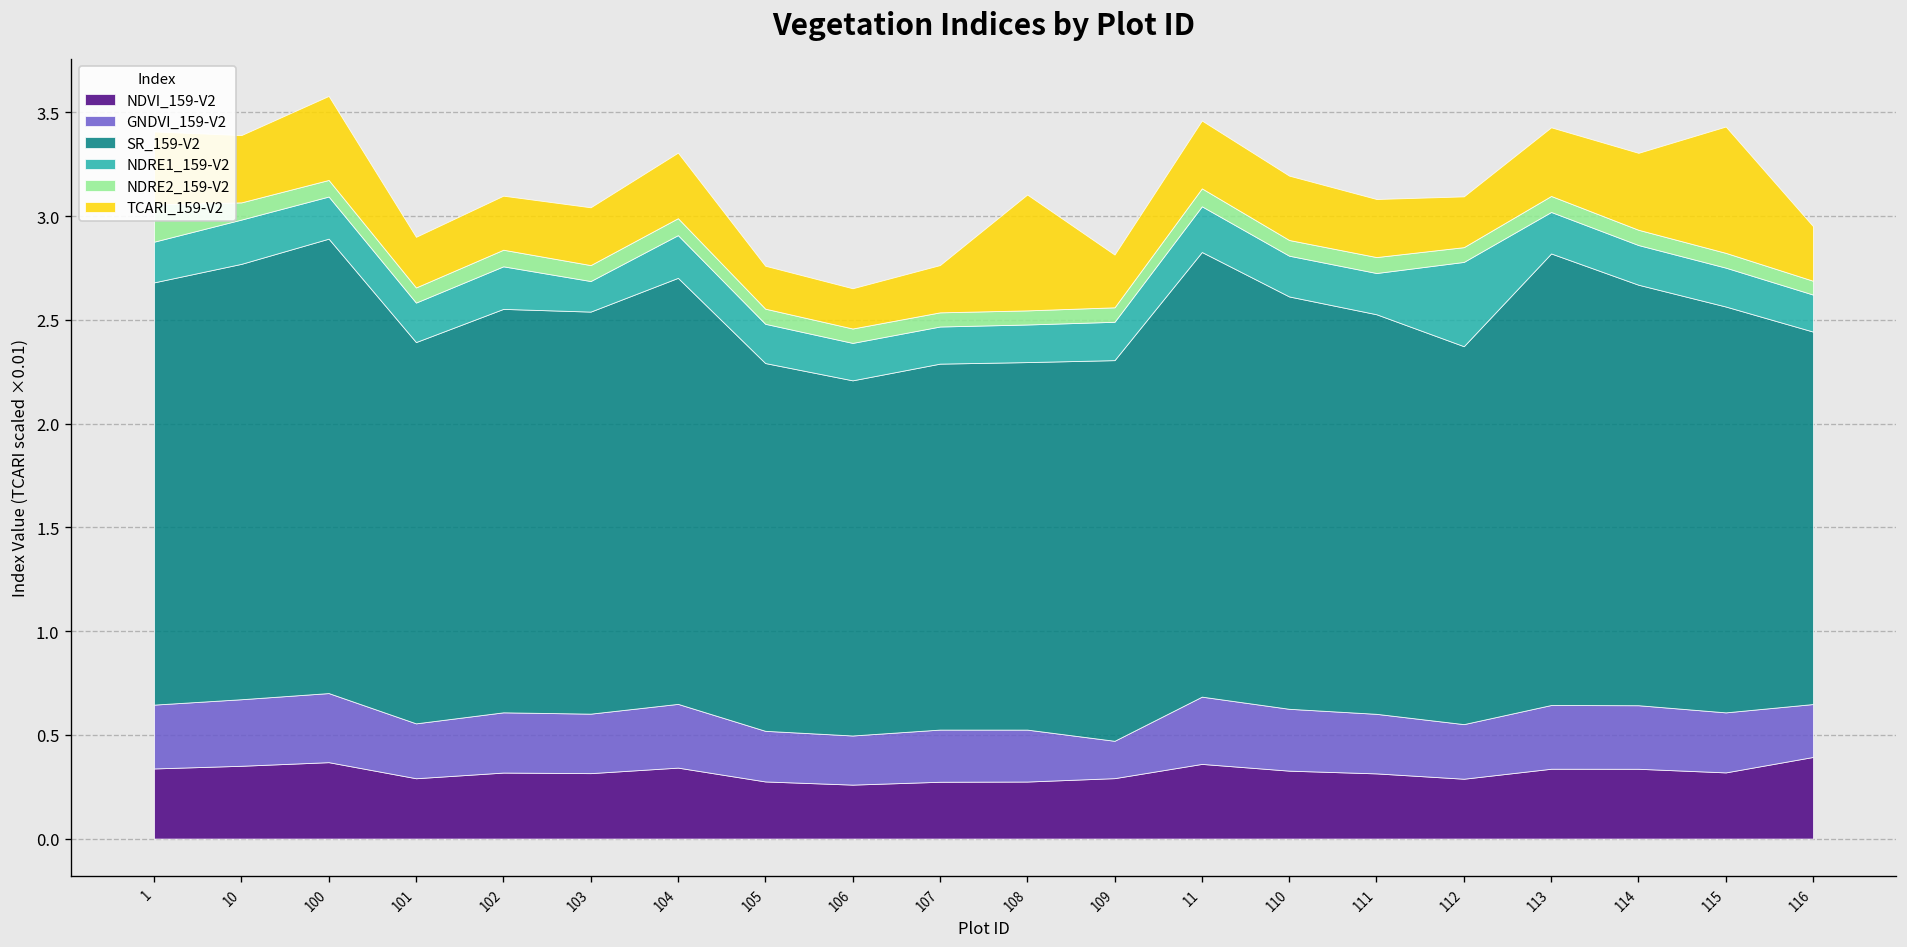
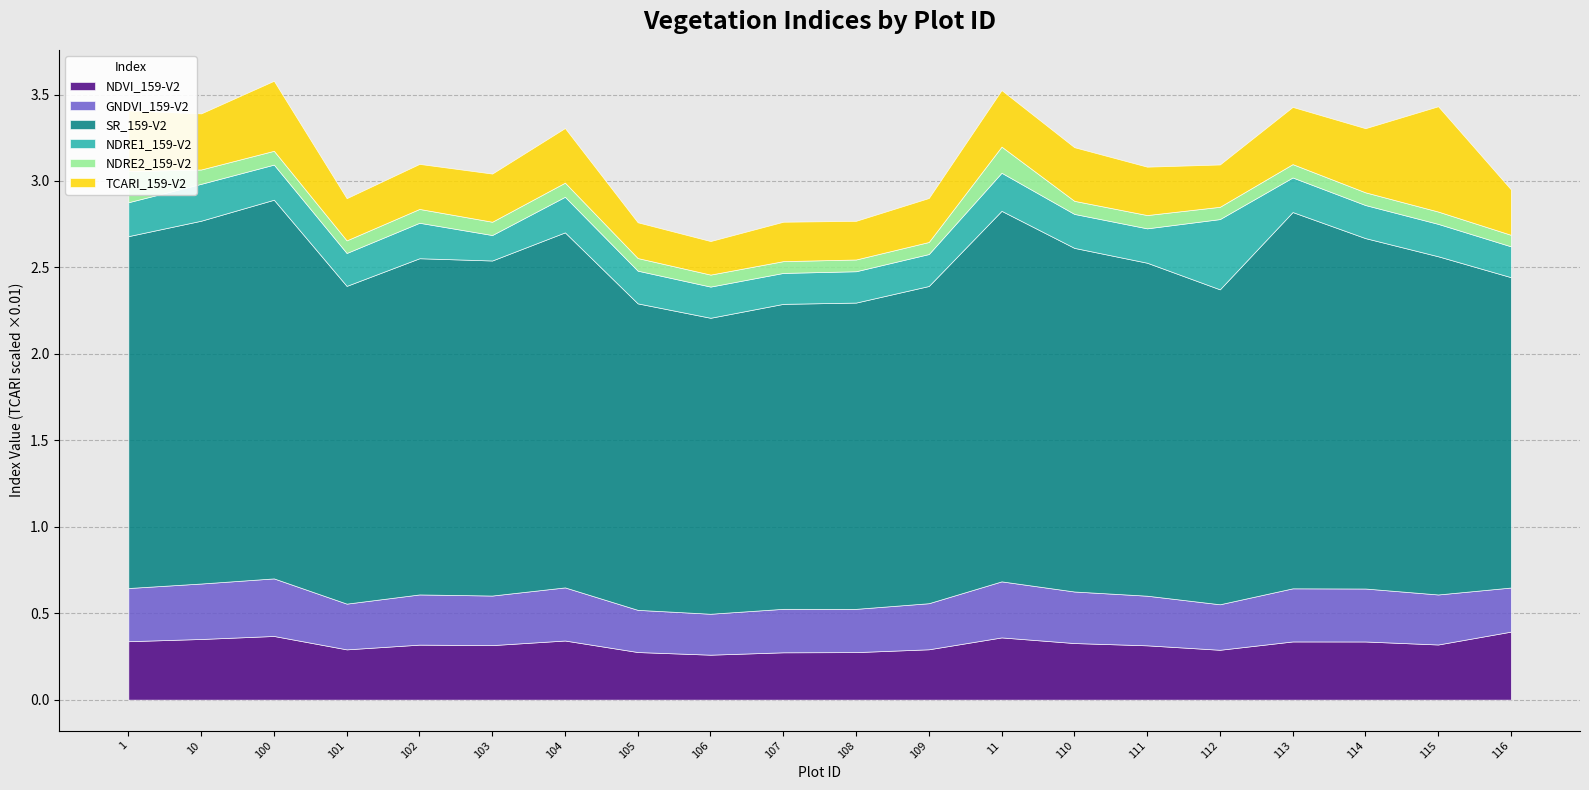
  {
    "NDVI_159-V2": {
      "1": 0.34,
      "10": 0.35,
      "100": 0.37,
      "101": 0.29,
      "102": 0.32,
      "103": 0.32,
      "104": 0.34,
      "105": 0.28,
      "106": 0.26,
      "107": 0.27,
      "108": 0.27,
      "109": 0.29,
      "11": 0.36,
      "110": 0.33,
      "111": 0.31,
      "112": 0.29,
      "113": 0.34,
      "114": 0.34,
      "115": 0.32,
      "116": 0.39
    },
    "GNDVI_159-V2": {
      "1": 0.31,
      "10": 0.32,
      "100": 0.33,
      "101": 0.26,
      "102": 0.29,
      "103": 0.29,
      "104": 0.31,
      "105": 0.24,
      "106": 0.24,
      "107": 0.25,
      "108": 0.25,
-     "109": 0.18,
+     "109": 0.27,
      "11": 0.32,
      "110": 0.30,
      "111": 0.29,
      "112": 0.26,
      "113": 0.31,
      "114": 0.31,
      "115": 0.29,
      "116": 0.26
    },
    "SR_159-V2": {
      "1": 2.04,
      "10": 2.10,
      "100": 2.19,
      "101": 1.84,
      "102": 1.94,
      "103": 1.94,
      "104": 2.05,
      "105": 1.77,
      "106": 1.71,
      "107": 1.76,
      "108": 1.77,
      "109": 1.83,
      "11": 2.14,
      "110": 1.99,
      "111": 1.93,
      "112": 1.82,
      "113": 2.18,
      "114": 2.03,
      "115": 1.96,
      "116": 1.80
    },
    "NDRE1_159-V2": {
      "1": 0.20,
      "10": 0.21,
      "100": 0.20,
      "101": 0.19,
      "102": 0.21,
      "103": 0.15,
      "104": 0.21,
      "105": 0.19,
      "106": 0.18,
      "107": 0.18,
      "108": 0.18,
      "109": 0.18,
      "11": 0.22,
      "110": 0.20,
      "111": 0.20,
      "112": 0.41,
      "113": 0.20,
      "114": 0.19,
      "115": 0.19,
      "116": 0.18
    },
    "NDRE2_159-V2": {
      "10": 0.08,
      "100": 0.08,
      "101": 0.07,
      "102": 0.08,
      "103": 0.08,
      "104": 0.08,
      "105": 0.07,
      "106": 0.07,
      "107": 0.07,
      "108": 0.07,
      "109": 0.07,
-     "11": 0.09,
+     "11": 0.15,
      "110": 0.08,
      "111": 0.08,
      "112": 0.07,
      "113": 0.08,
      "114": 0.07,
      "115": 0.07,
      "116": 0.07
    },
    "TCARI_159-V2": {
      "10": 0.32,
      "100": 0.40,
      "101": 0.24,
      "102": 0.26,
      "103": 0.28,
      "104": 0.32,
      "105": 0.21,
      "106": 0.19,
      "107": 0.23,
-     "108": 0.56,
+     "108": 0.22,
      "109": 0.25,
      "11": 0.33,
      "110": 0.31,
      "111": 0.28,
      "112": 0.24,
      "113": 0.33,
      "114": 0.37,
      "115": 0.61,
      "116": 0.26
    }
  }
